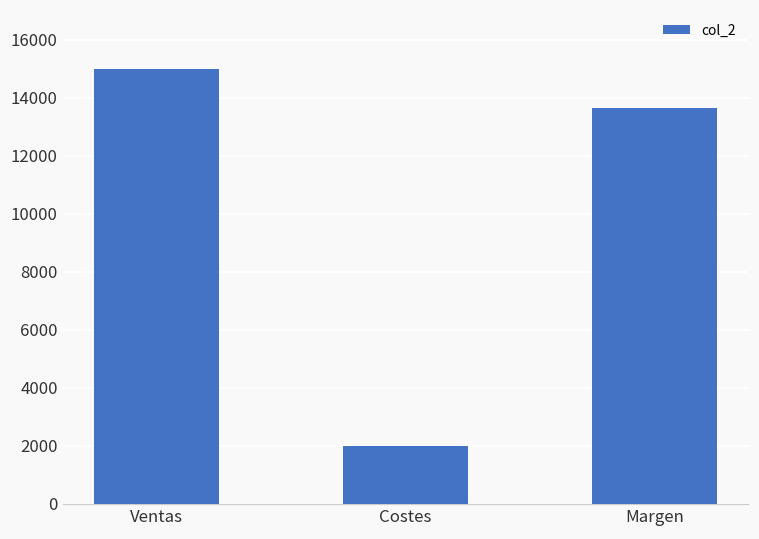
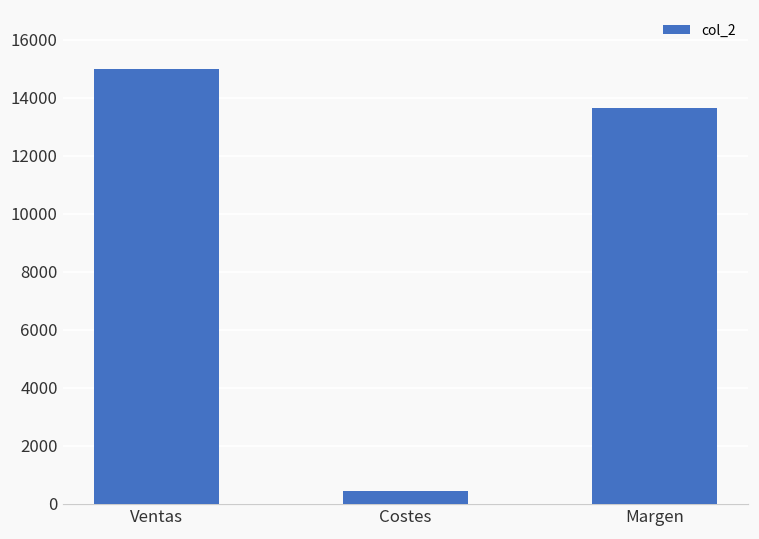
  {
    "Ventas": 15000,
-   "Costes": 2000,
+   "Costes": 400,
    "Margen": 13700
  }
